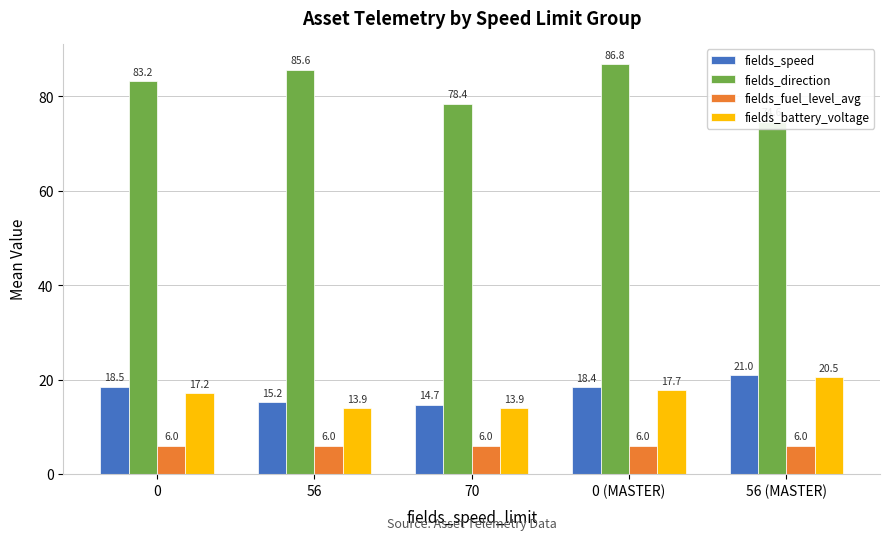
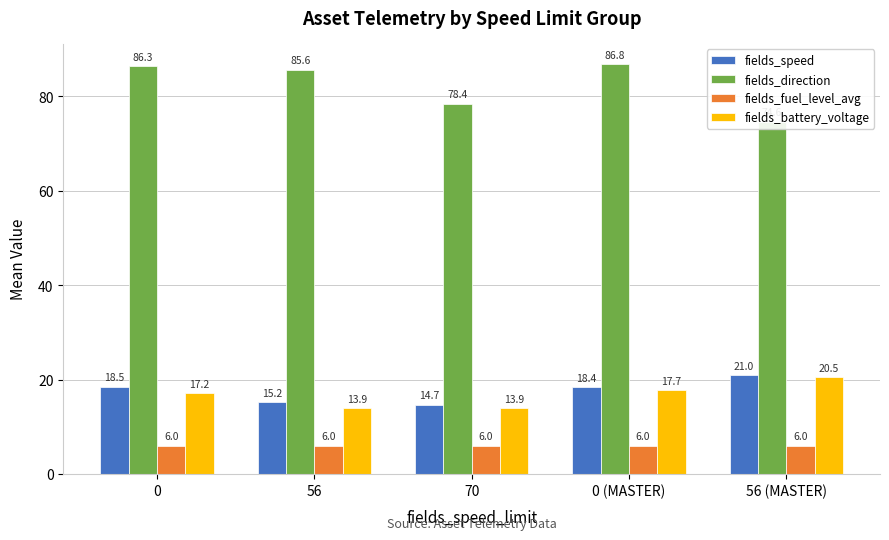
  {
    "fields_speed": {
      "0": 18.5,
      "56": 15.2,
      "70": 14.7,
      "0 (MASTER)": 18.4,
      "56 (MASTER)": 21.0
    },
    "fields_direction": {
-     "0": 83.2,
+     "0": 86.3,
      "56": 85.6,
      "70": 78.4,
      "0 (MASTER)": 86.8
    },
    "fields_fuel_level_avg": {
      "0": 6.0,
      "56": 6.0,
      "70": 6.0,
      "0 (MASTER)": 6.0,
      "56 (MASTER)": 6.0
    },
    "fields_battery_voltage": {
      "0": 17.2,
      "56": 13.9,
      "70": 13.9,
      "0 (MASTER)": 17.7,
      "56 (MASTER)": 20.5
    }
  }
